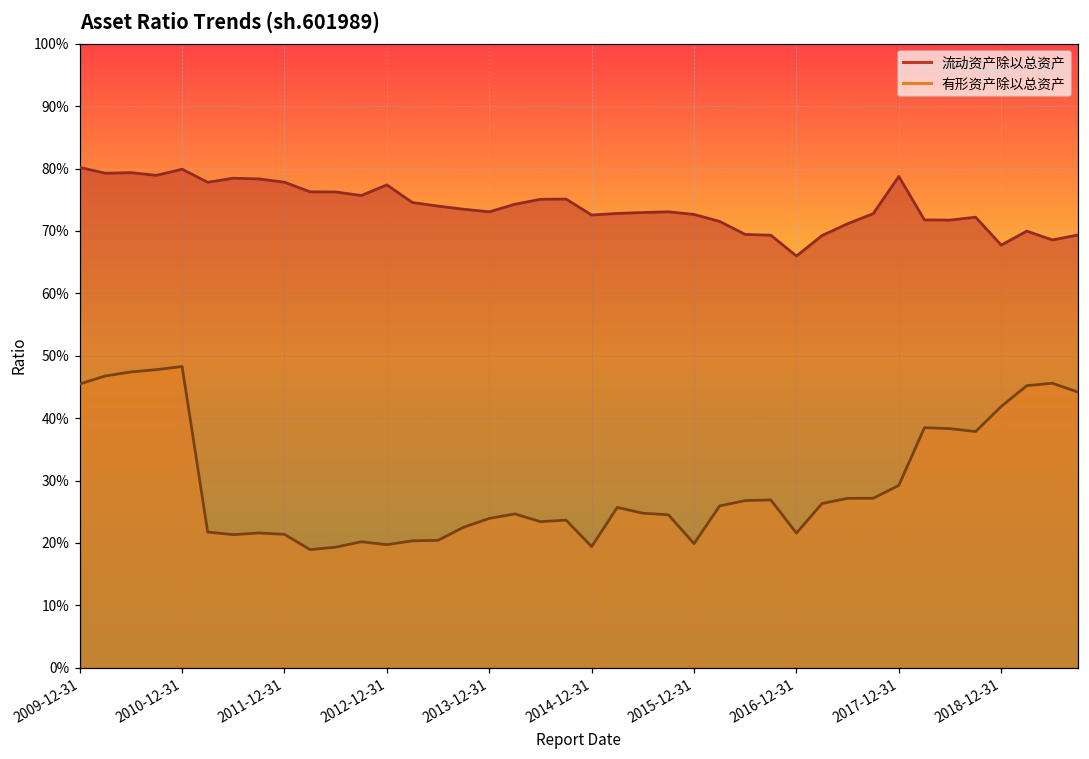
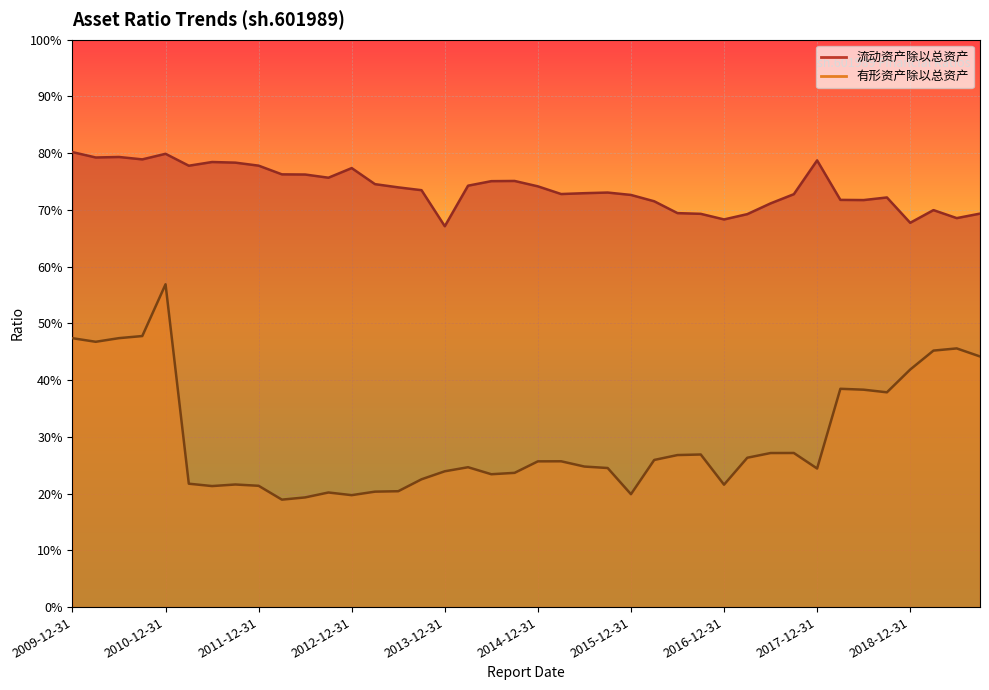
  {
    "流动资产除以总资产": {
      "2009-12-31": "80%",
      "2010-12-31": "80%",
      "2011-12-31": "78%",
      "2012-12-31": "77%",
-     "2013-12-31": "73%",
-     "2014-12-31": "73%",
+     "2013-12-31": "67%",
+     "2014-12-31": "74%",
      "2015-12-31": "73%",
-     "2016-12-31": "66%",
+     "2016-12-31": "68%",
      "2017-12-31": "79%",
      "2018-12-31": "68%"
    },
    "有形资产除以总资产": {
-     "2009-12-31": "45%",
-     "2010-12-31": "48%",
+     "2009-12-31": "47%",
+     "2010-12-31": "57%",
      "2011-12-31": "21%",
      "2012-12-31": "20%",
      "2013-12-31": "24%",
-     "2014-12-31": "19%",
+     "2014-12-31": "26%",
      "2015-12-31": "20%",
      "2016-12-31": "22%",
-     "2017-12-31": "29%",
+     "2017-12-31": "24%",
      "2018-12-31": "42%"
    }
  }
